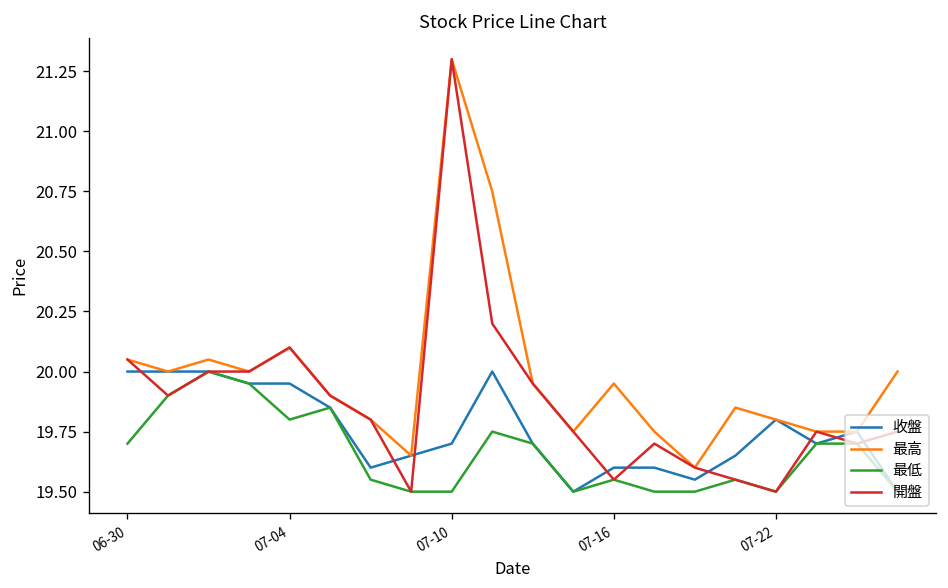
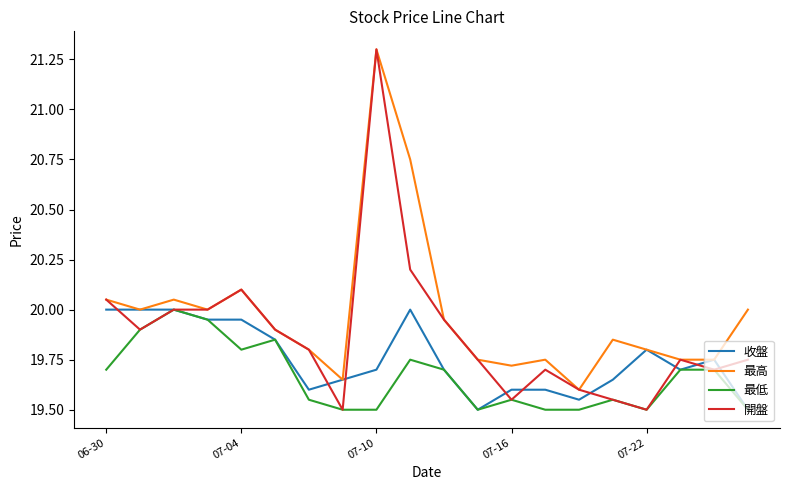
  {
    "收盤": {
      "06-30": 20.00,
      "07-04": 19.95,
      "07-10": 19.70,
      "07-16": 19.60
    },
    "最高": {
-     "07-16": 19.95
+     "07-16": 19.72
    },
    "最低": {
      "06-30": 19.70,
      "07-04": 19.80,
      "07-10": 19.50
    }
  }
